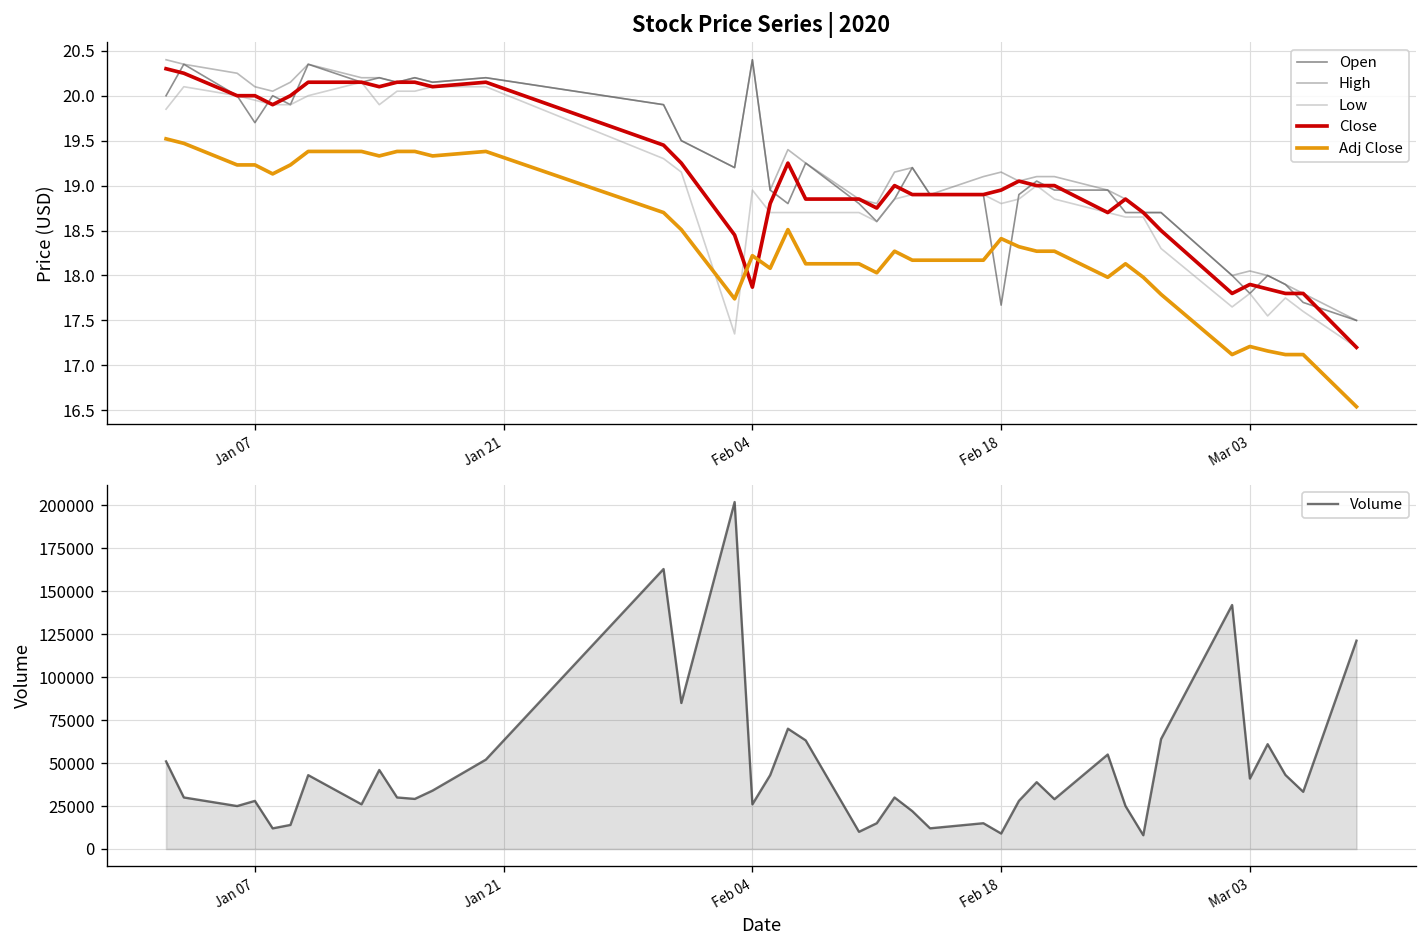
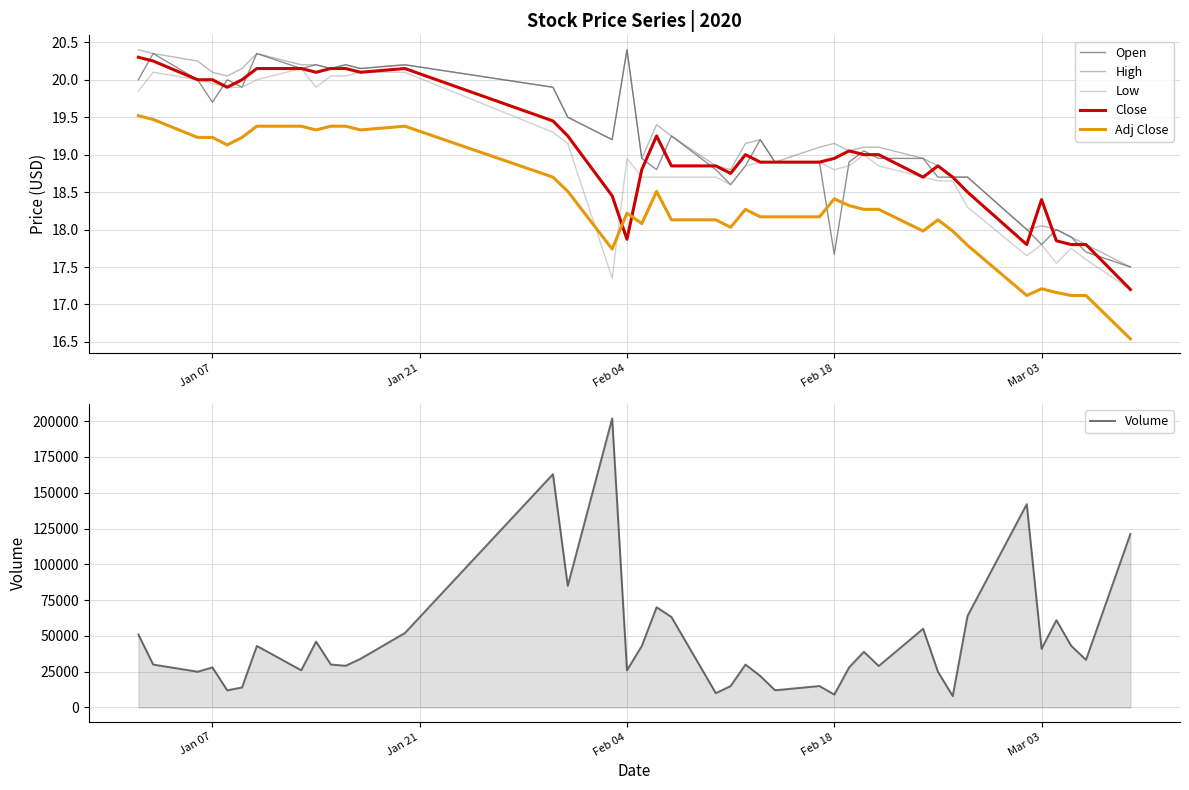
  {
    "Stock Price Series | 2020": {
      "Open": {
        "Jan 07": 19.7,
        "Feb 18": 17.7
      },
      "Close": {
        "Jan 07": 20.0,
        "Feb 04": 17.9,
        "Feb 18": 19.0,
-       "Mar 03": 17.9
+       "Mar 03": 18.4
      },
      "Adj Close": {
        "Jan 07": 19.2,
        "Feb 04": 18.2,
        "Feb 18": 18.4,
        "Mar 03": 17.2
      }
    }
  }
